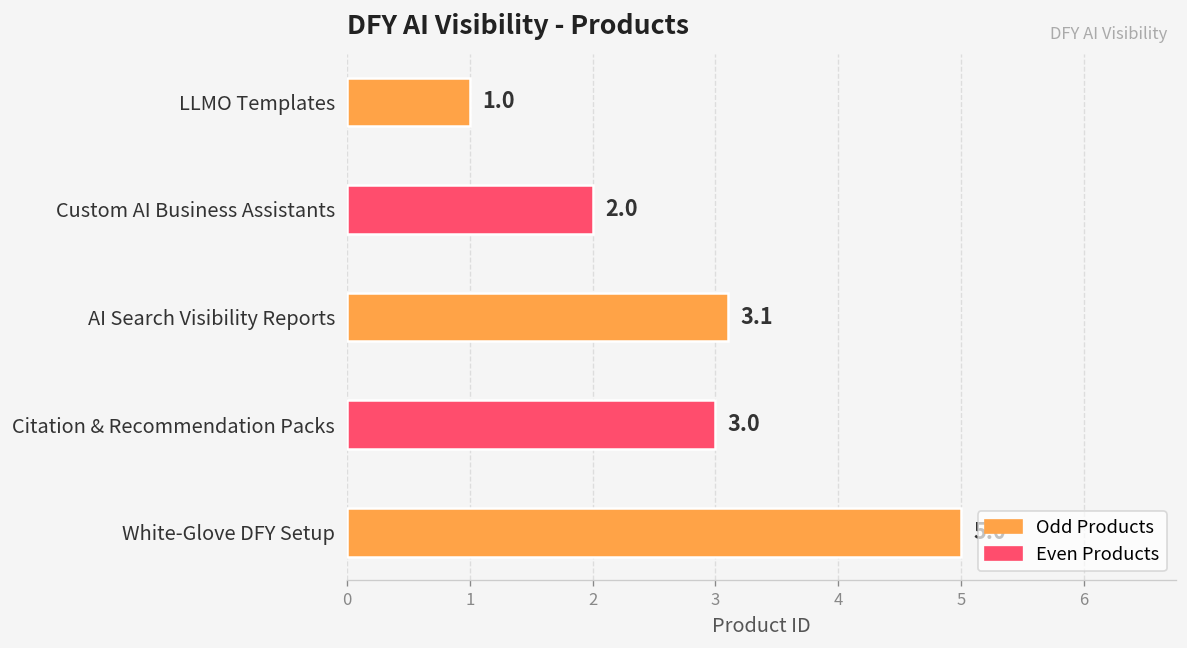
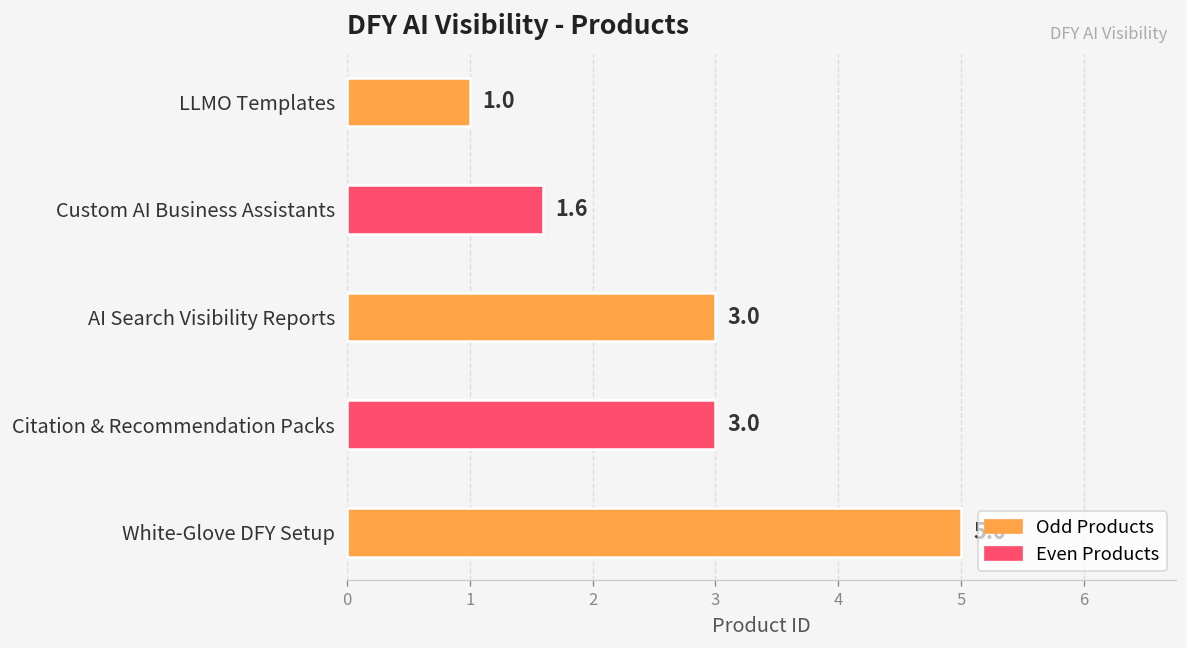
  {
    "LLMO Templates": 1.0,
-   "Custom AI Business Assistants": 2.0,
-   "AI Search Visibility Reports": 3.1,
+   "Custom AI Business Assistants": 1.6,
+   "AI Search Visibility Reports": 3.0,
    "Citation & Recommendation Packs": 3.0
  }
